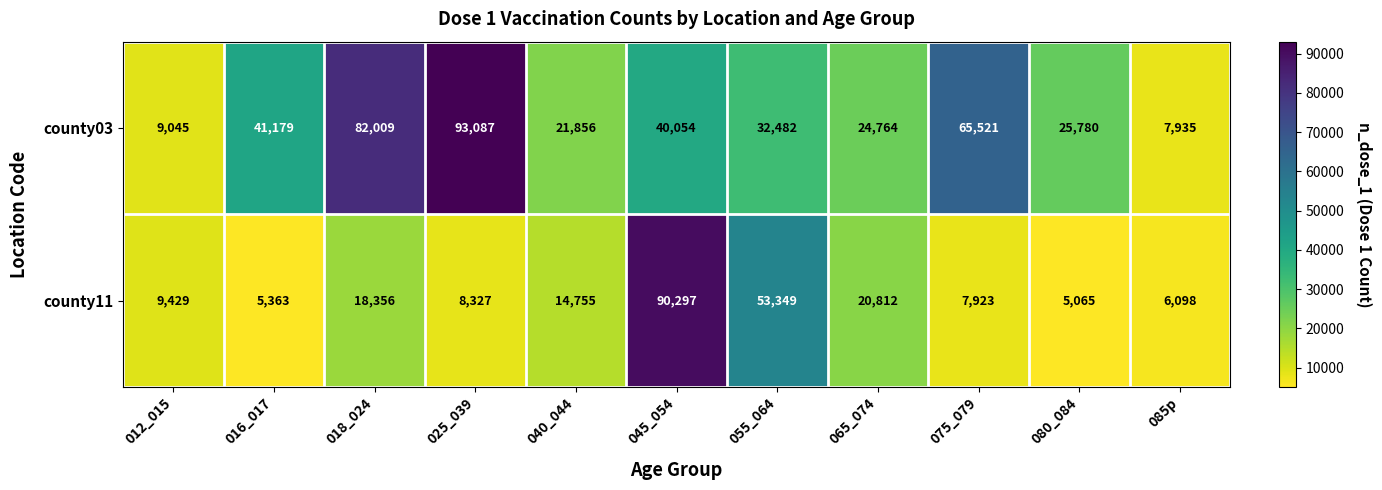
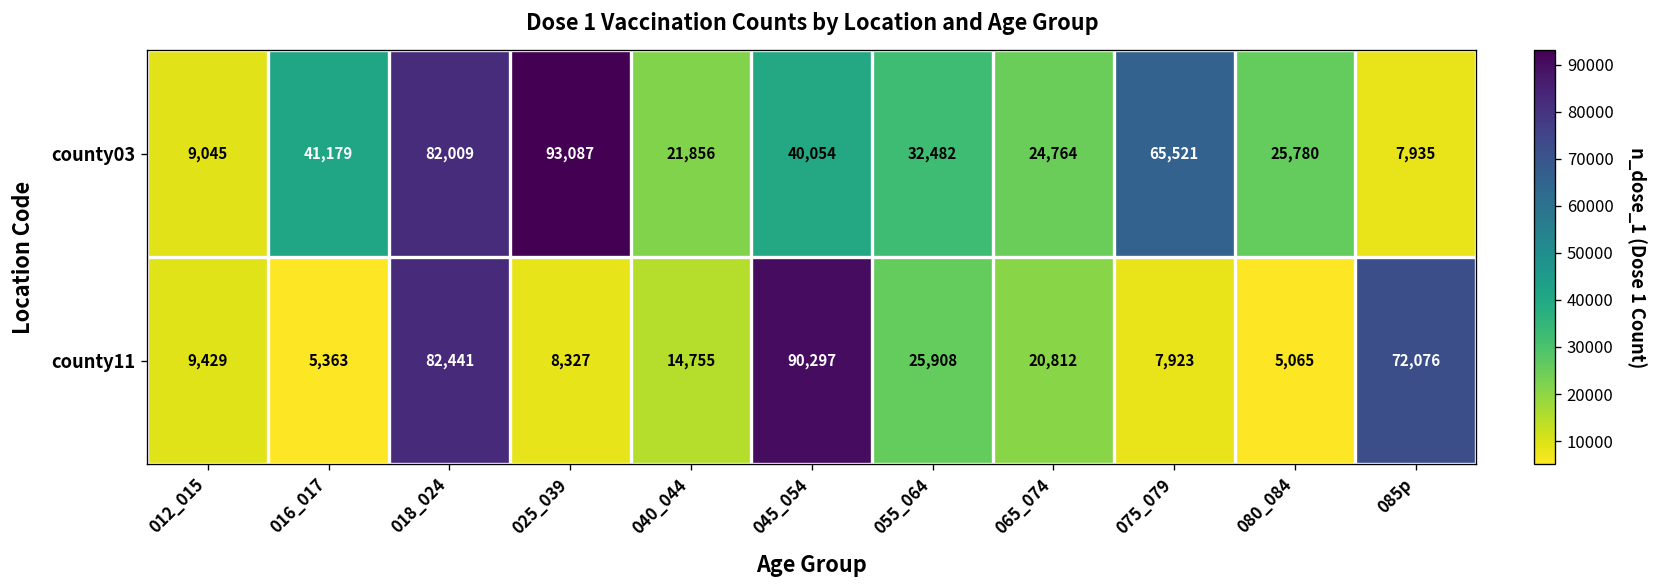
  {
    "county03": {
      "012_015": "9,045",
      "016_017": "41,179",
      "018_024": "82,009",
      "025_039": "93,087",
      "040_044": "21,856",
      "045_054": "40,054",
      "055_064": "32,482",
      "065_074": "24,764",
      "075_079": "65,521",
      "080_084": "25,780",
      "085p": "7,935"
    },
    "county11": {
      "012_015": "9,429",
      "016_017": "5,363",
-     "018_024": "18,356",
+     "018_024": "82,441",
      "025_039": "8,327",
      "040_044": "14,755",
      "045_054": "90,297",
-     "055_064": "53,349",
+     "055_064": "25,908",
      "065_074": "20,812",
      "075_079": "7,923",
      "080_084": "5,065",
-     "085p": "6,098"
+     "085p": "72,076"
    }
  }
